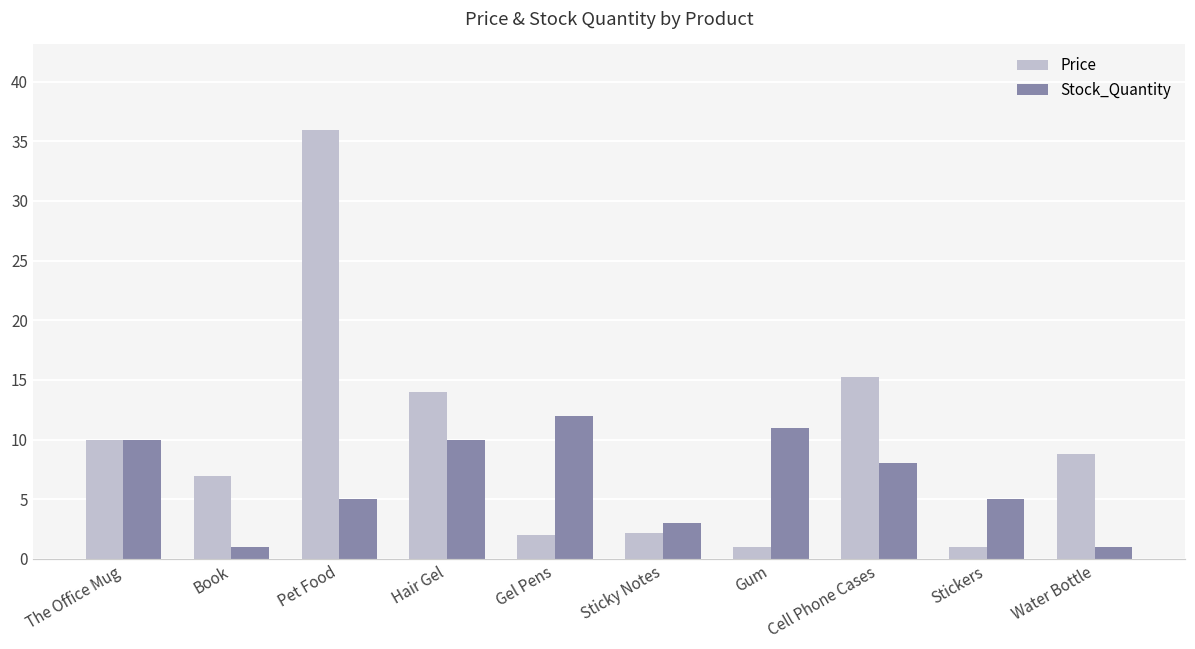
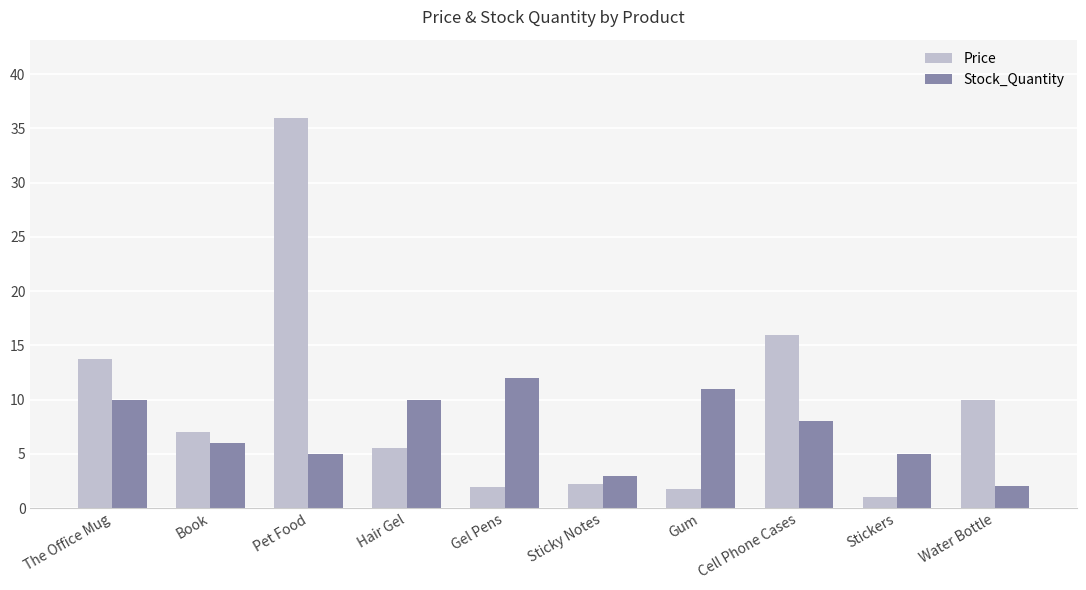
  {
    "Price": {
-     "The Office Mug": 10.0,
+     "The Office Mug": 13.8,
      "Book": 7.0,
      "Pet Food": 36.0,
-     "Hair Gel": 14.0,
+     "Hair Gel": 5.5,
      "Gel Pens": 2.0,
      "Sticky Notes": 2.2,
-     "Gum": 1.0,
-     "Cell Phone Cases": 15.2,
+     "Gum": 1.8,
+     "Cell Phone Cases": 16.0,
      "Stickers": 1.0,
-     "Water Bottle": 8.8
+     "Water Bottle": 10.0
    },
    "Stock_Quantity": {
      "The Office Mug": 10,
-     "Book": 1,
+     "Book": 6,
      "Pet Food": 5,
      "Hair Gel": 10,
      "Gel Pens": 12,
      "Sticky Notes": 3,
      "Gum": 11,
      "Cell Phone Cases": 8,
      "Stickers": 5,
-     "Water Bottle": 1
+     "Water Bottle": 2
    }
  }
